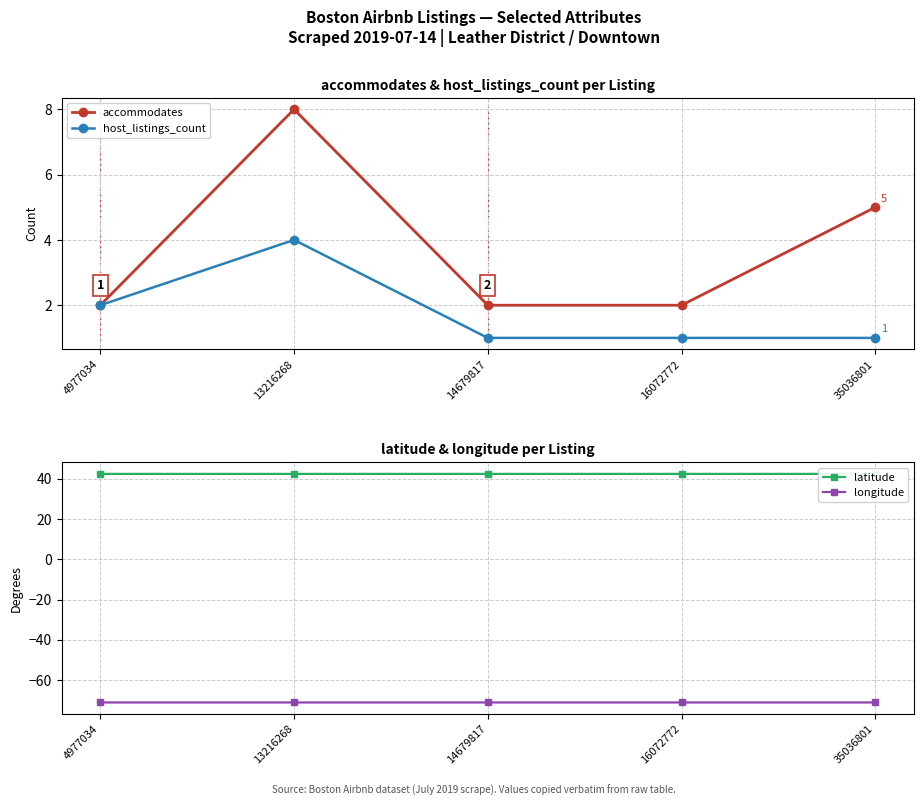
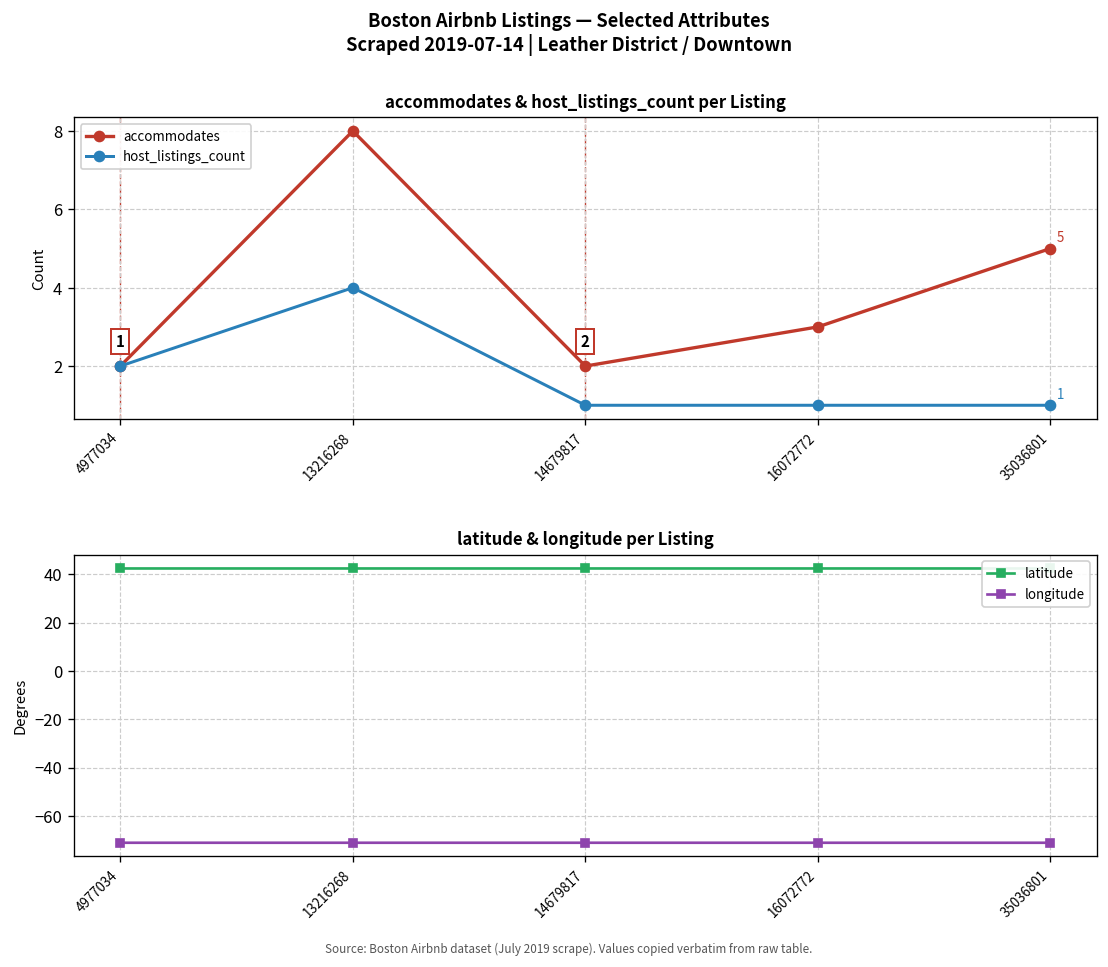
  {
    "accommodates & host_listings_count per Listing": {
      "accommodates": {
        "13216268": 8,
-       "16072772": 2
+       "16072772": 3
      },
      "host_listings_count": {
        "35036801": 1
      }
    },
    "latitude & longitude per Listing": {
      "latitude": {
        "4977034": 42,
        "13216268": 42,
        "14679817": 42,
        "16072772": 42
      },
      "longitude": {
        "4977034": -71,
        "13216268": -71,
        "14679817": -71,
        "16072772": -71,
        "35036801": -71
      }
    }
  }
